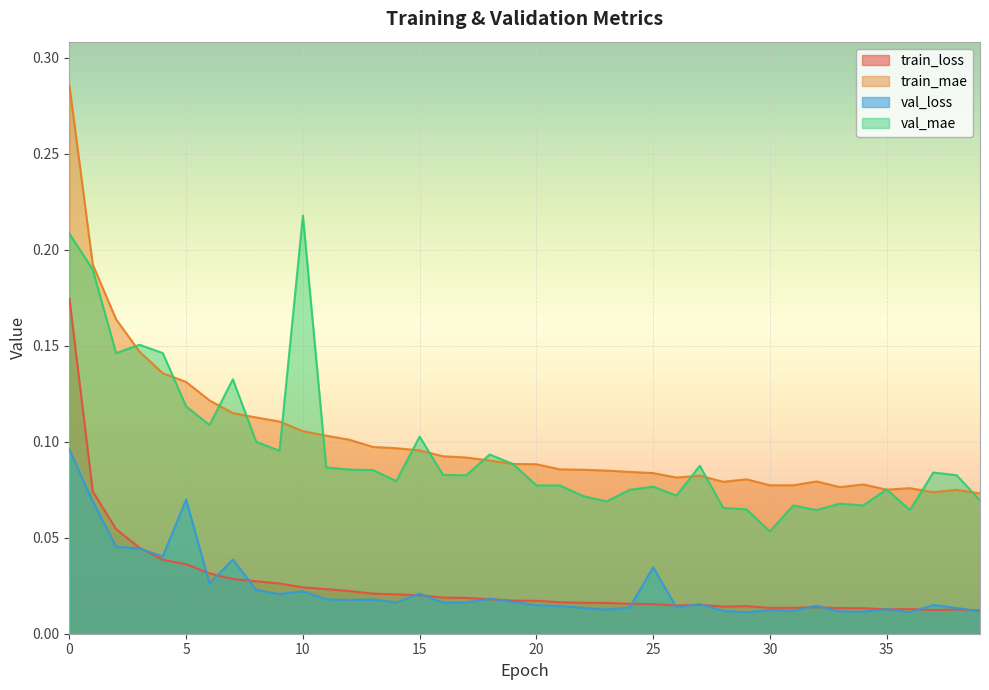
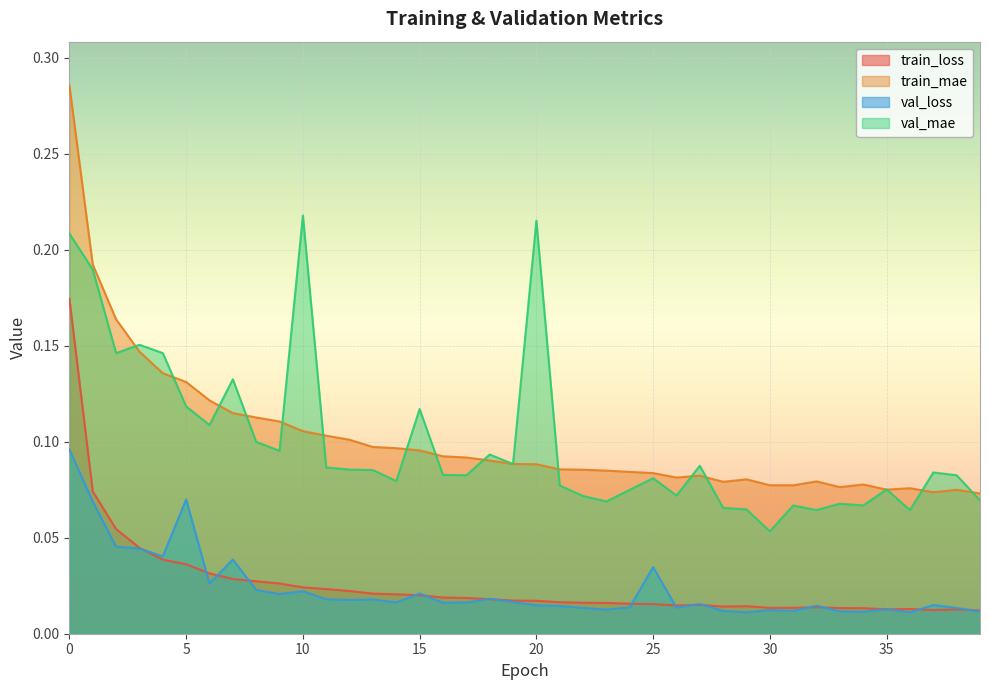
  {
    "val_loss": {
      "0": 0.096,
      "5": 0.070,
      "10": 0.022,
      "20": 0.015,
      "25": 0.035
    },
    "val_mae": {
      "0": 0.208,
      "5": 0.118,
      "10": 0.218,
-     "15": 0.103,
-     "20": 0.077,
-     "25": 0.077,
+     "15": 0.117,
+     "20": 0.215,
+     "25": 0.081,
      "30": 0.053
    }
  }
